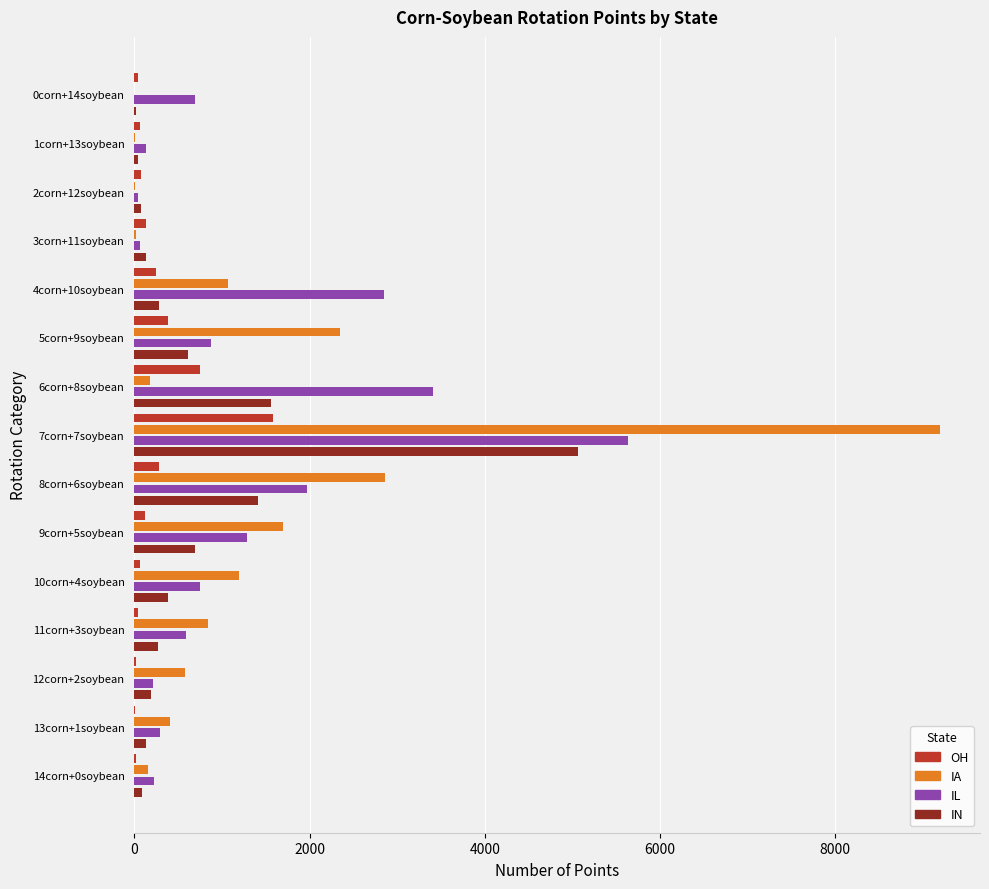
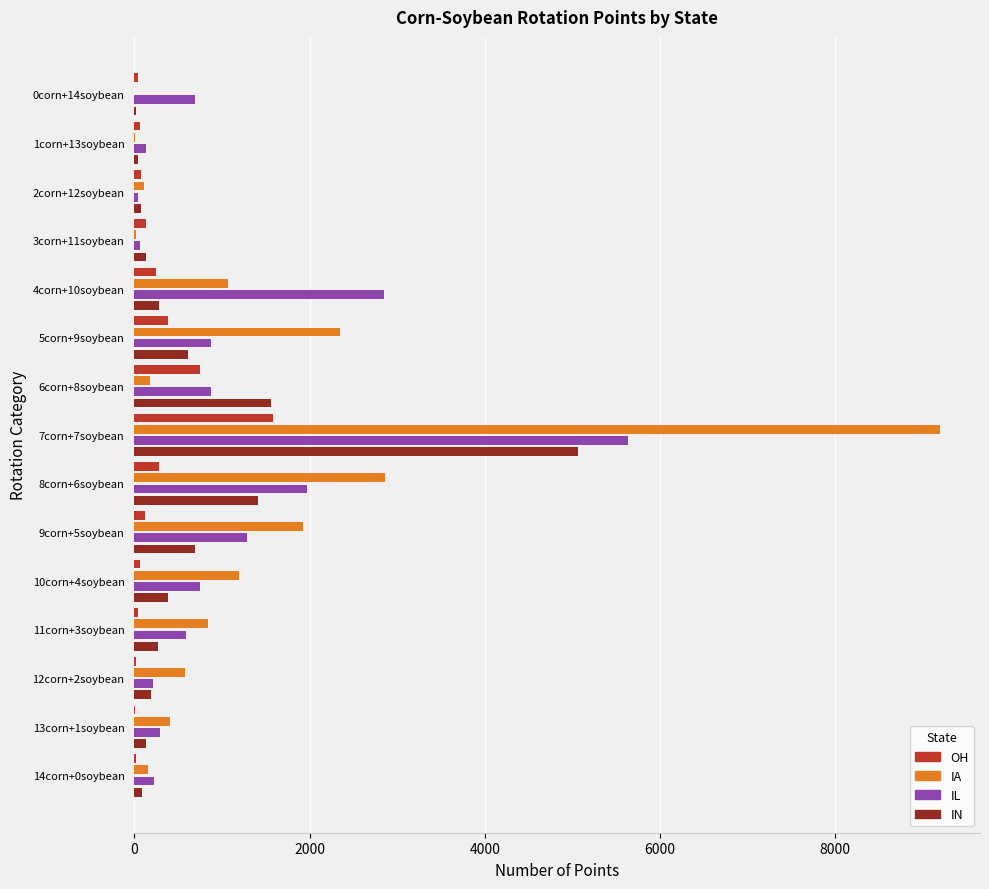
  {
    "IA": {
-     "2corn+12soybean": 0,
+     "2corn+12soybean": 100,
      "4corn+10soybean": 1100,
      "5corn+9soybean": 2400,
      "6corn+8soybean": 200,
      "7corn+7soybean": 9200,
      "8corn+6soybean": 2900,
-     "9corn+5soybean": 1700,
+     "9corn+5soybean": 1900,
      "10corn+4soybean": 1200,
      "11corn+3soybean": 800,
      "12corn+2soybean": 600,
      "13corn+1soybean": 400,
      "14corn+0soybean": 200
    },
    "IL": {
      "0corn+14soybean": 700,
      "1corn+13soybean": 100,
      "2corn+12soybean": 0,
      "3corn+11soybean": 100,
      "4corn+10soybean": 2800,
      "5corn+9soybean": 900,
-     "6corn+8soybean": 3400,
+     "6corn+8soybean": 900,
      "7corn+7soybean": 5600,
      "8corn+6soybean": 2000,
      "9corn+5soybean": 1300,
      "10corn+4soybean": 700,
      "11corn+3soybean": 600,
      "12corn+2soybean": 200,
      "13corn+1soybean": 300,
      "14corn+0soybean": 200
    }
  }
